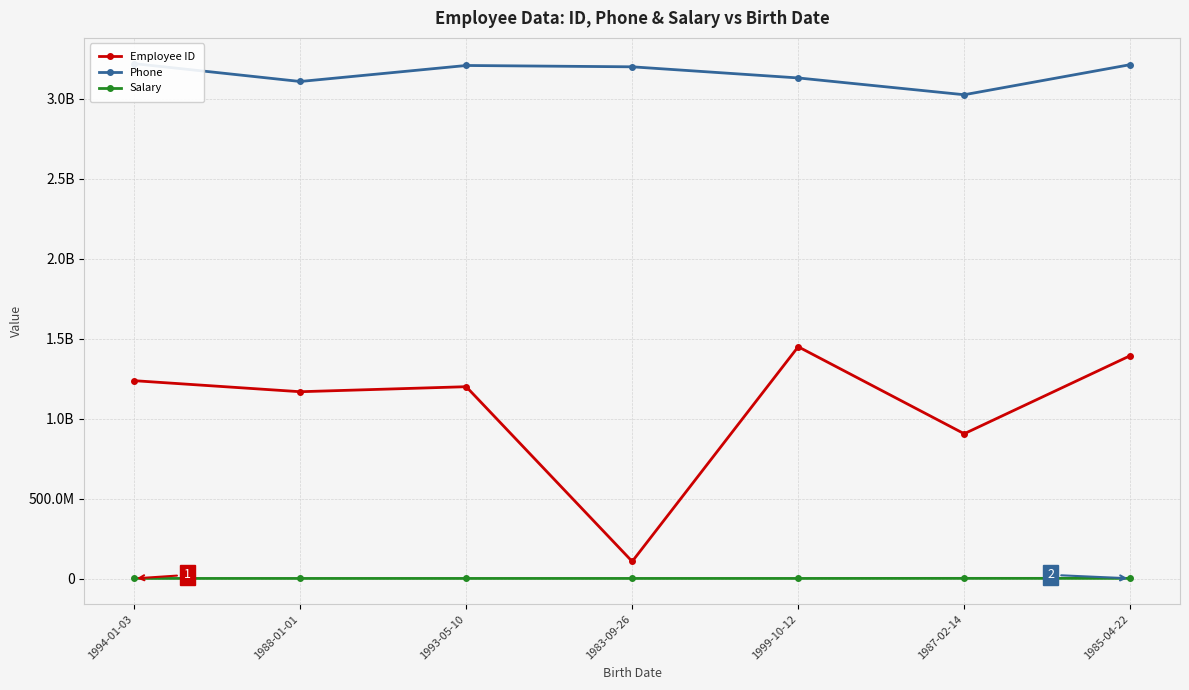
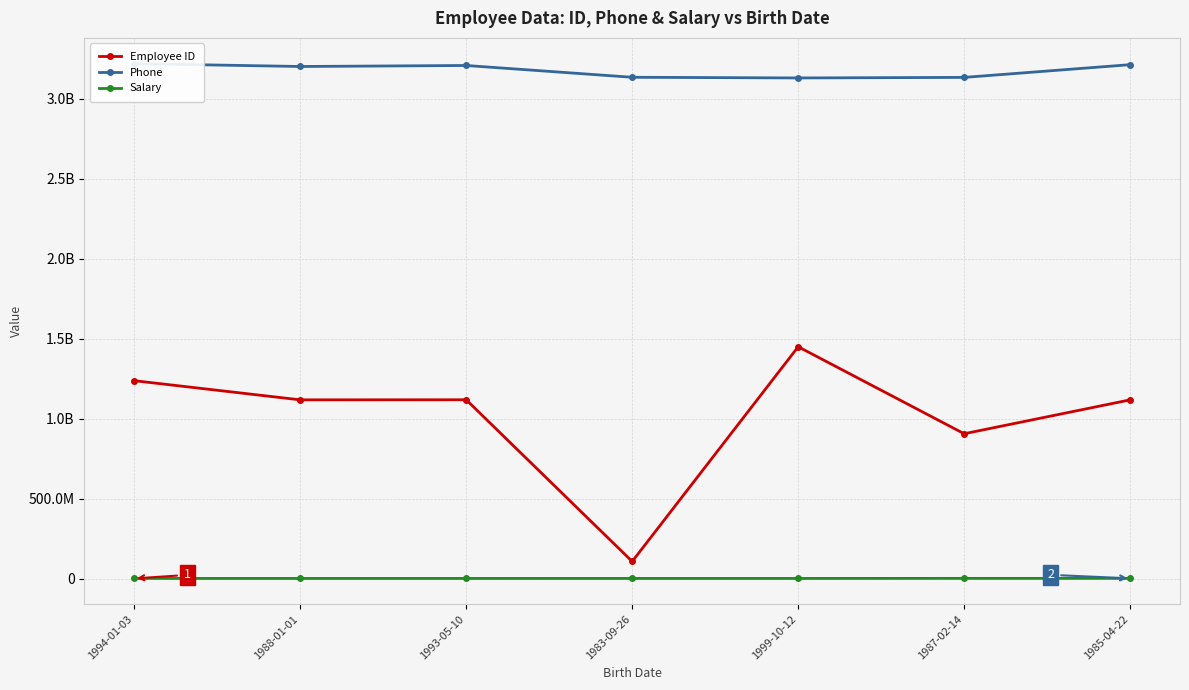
  {
    "Employee ID": {
      "1994-01-03": 1240000000,
-     "1988-01-01": 1170000000,
-     "1993-05-10": 1200000000,
+     "1988-01-01": 1120000000,
+     "1993-05-10": 1120000000,
      "1983-09-26": 110000000,
      "1999-10-12": 1450000000,
      "1987-02-14": 910000000,
-     "1985-04-22": 1390000000
+     "1985-04-22": 1120000000
    },
    "Phone": {
-     "1988-01-01": 3110000000,
+     "1988-01-01": 3200000000,
      "1993-05-10": 3210000000,
-     "1983-09-26": 3200000000,
+     "1983-09-26": 3130000000,
      "1999-10-12": 3130000000,
-     "1987-02-14": 3030000000,
+     "1987-02-14": 3130000000,
      "1985-04-22": 3210000000
    },
    "Salary": {
      "1988-01-01": 0,
      "1993-05-10": 0,
      "1983-09-26": 0,
      "1999-10-12": 0,
      "1987-02-14": 0,
      "1985-04-22": 0
    }
  }
